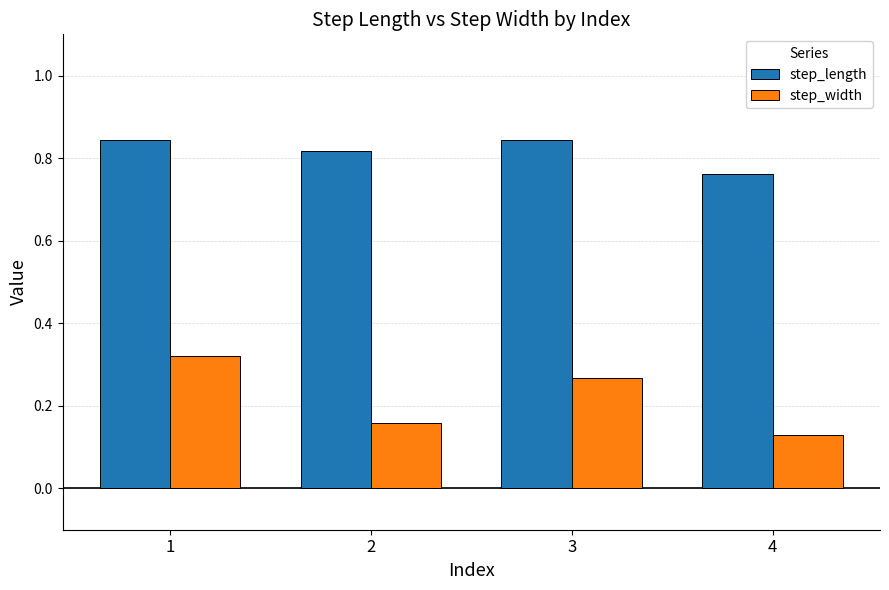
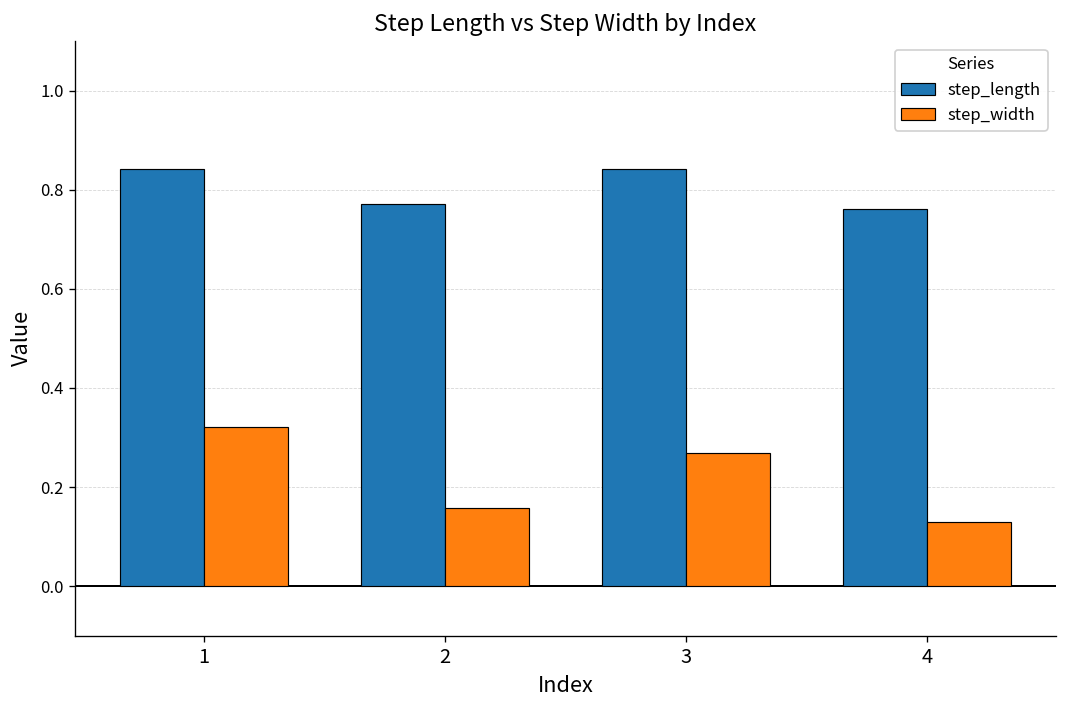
  {
    "step_length": {
      "1": 0.84,
-     "2": 0.82,
+     "2": 0.77,
      "3": 0.84,
      "4": 0.76
    },
    "step_width": {
      "1": 0.32,
      "2": 0.16,
      "3": 0.27,
      "4": 0.13
    }
  }
